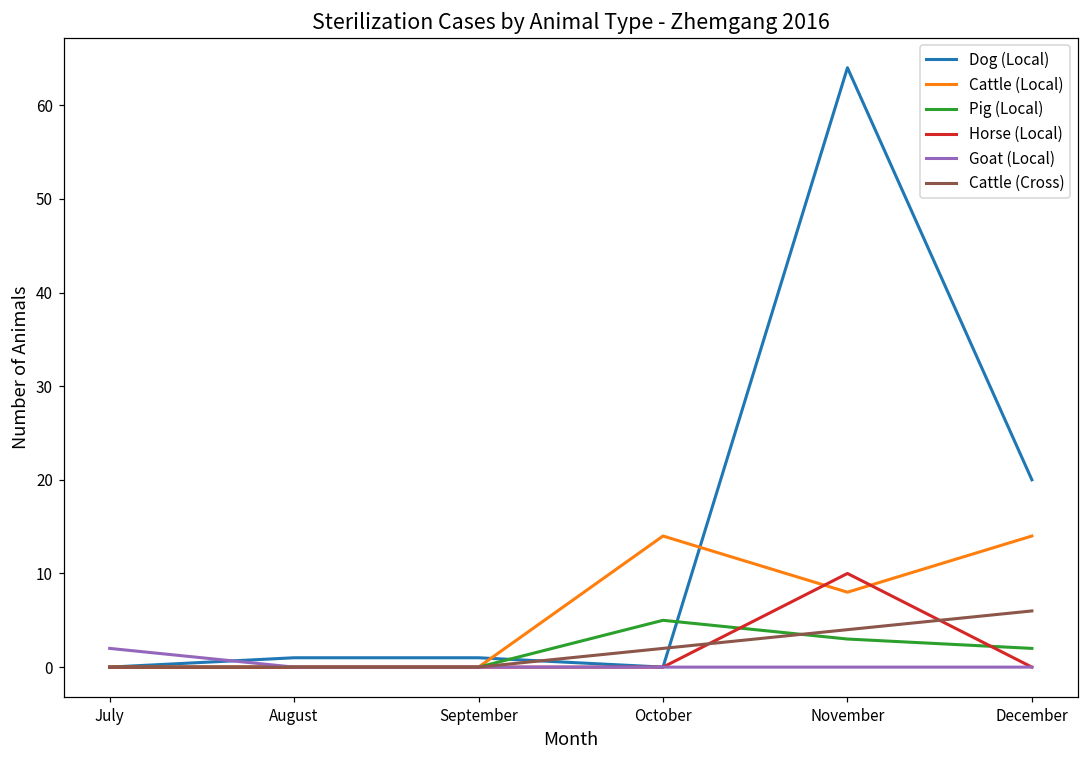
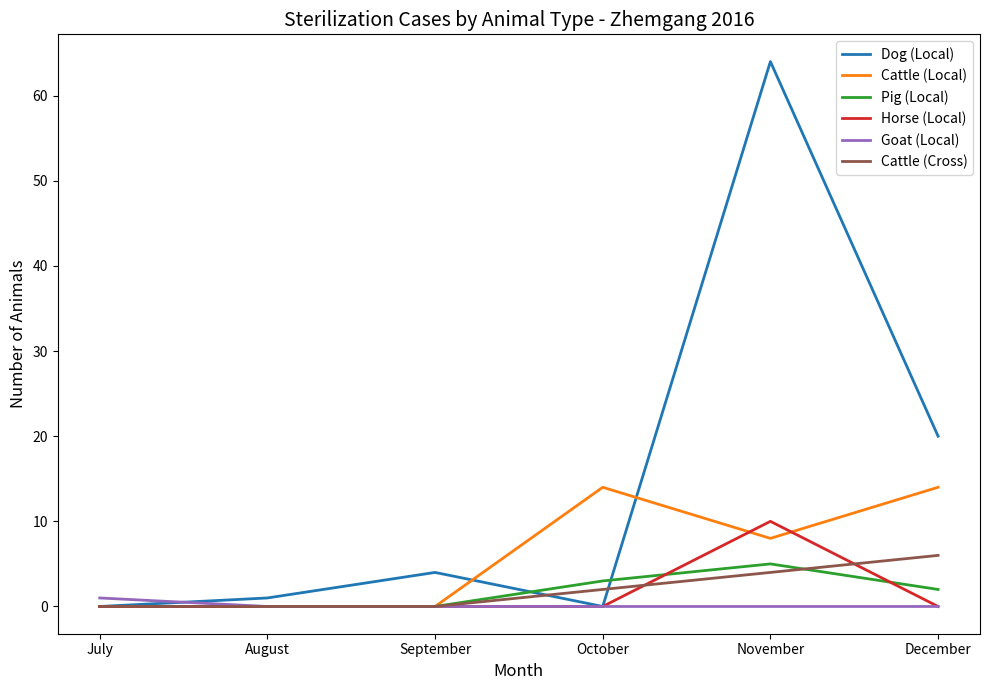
  {
    "Dog (Local)": {
      "August": 1,
-     "September": 1,
+     "September": 4,
      "November": 64,
      "December": 20
    },
    "Cattle (Local)": {
      "October": 14,
      "November": 8,
      "December": 14
    },
    "Pig (Local)": {
-     "October": 5,
-     "November": 3,
+     "October": 3,
+     "November": 5,
      "December": 2
    },
    "Horse (Local)": {
      "November": 10
    },
    "Goat (Local)": {
-     "July": 2,
+     "July": 1,
      "November": 0
    },
    "Cattle (Cross)": {
      "October": 2,
      "November": 4,
      "December": 6
    }
  }
